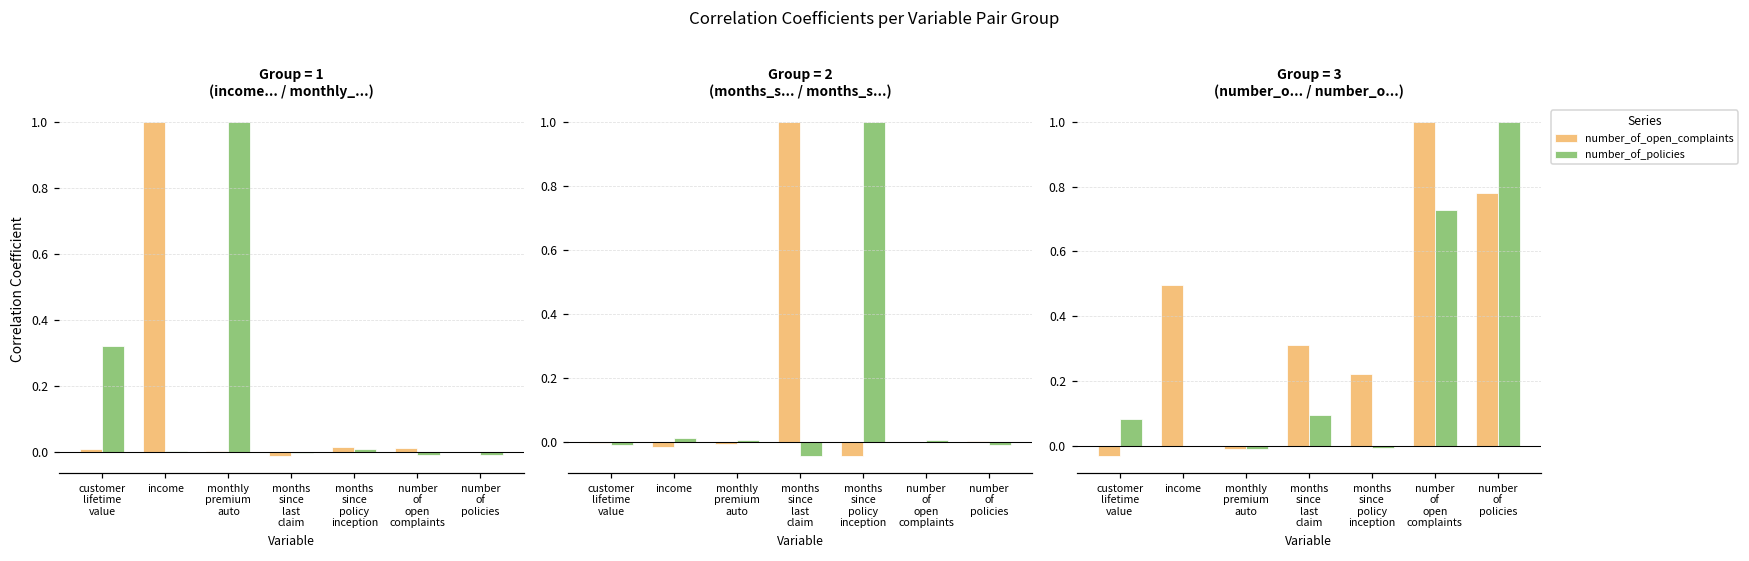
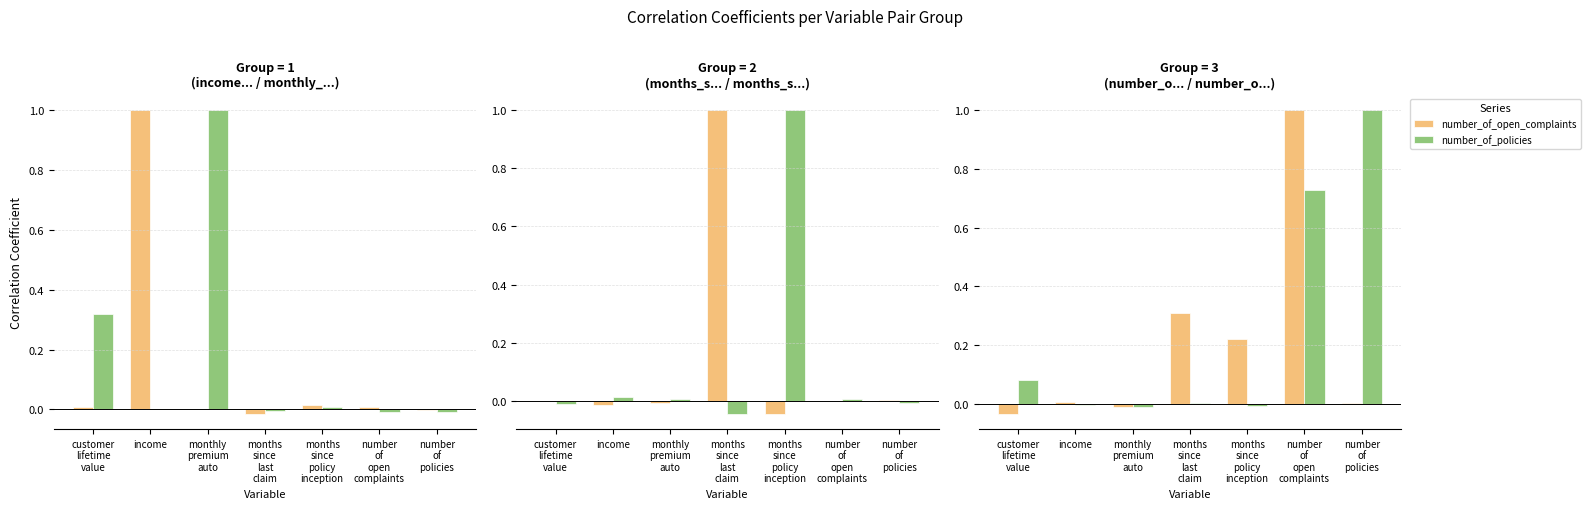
  {
    "Group = 3 (number_o... / number_o...)": {
      "number_of_open_complaints": {
        "customer lifetime value": -0.03,
-       "income": 0.50,
+       "income": 0.01,
        "monthly premium auto": -0.01,
        "months since last claim": 0.31,
        "months since policy inception": 0.22,
        "number of open complaints": 1.00,
-       "number of policies": 0.78
+       "number of policies": 0.00
      },
      "number_of_policies": {
        "customer lifetime value": 0.08,
        "monthly premium auto": -0.01,
-       "months since last claim": 0.10,
+       "months since last claim": 0.00,
        "number of open complaints": 0.73,
        "number of policies": 1.00
      }
    }
  }
